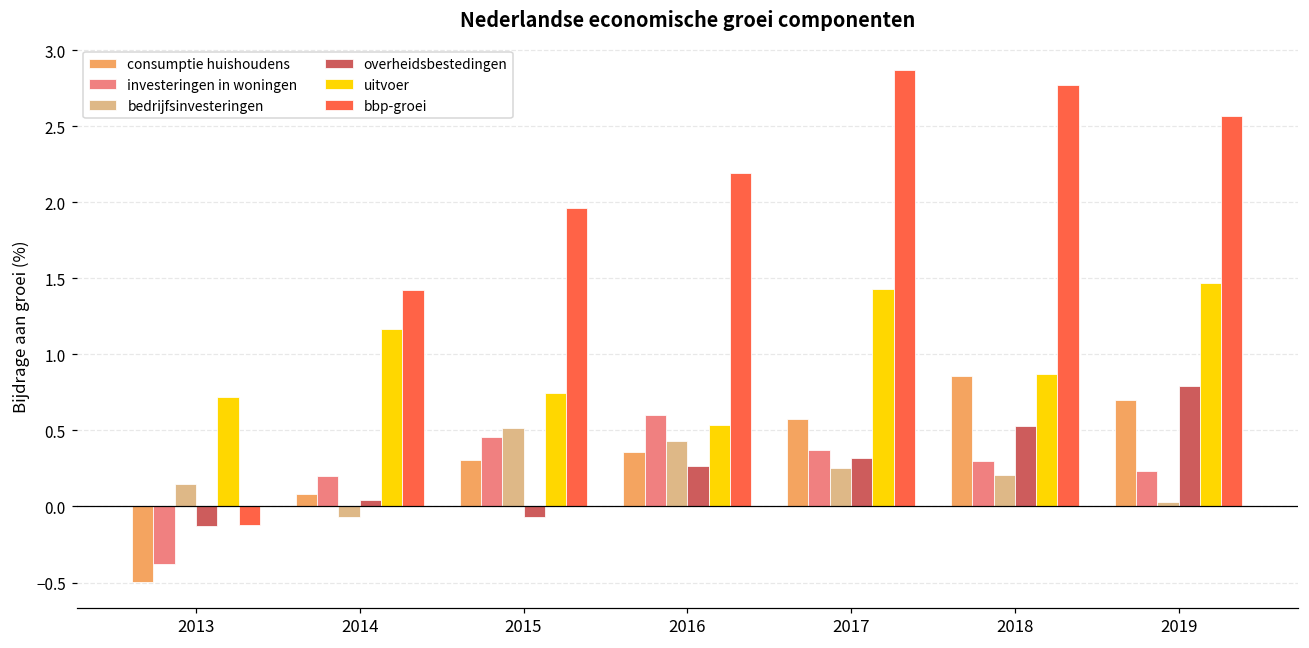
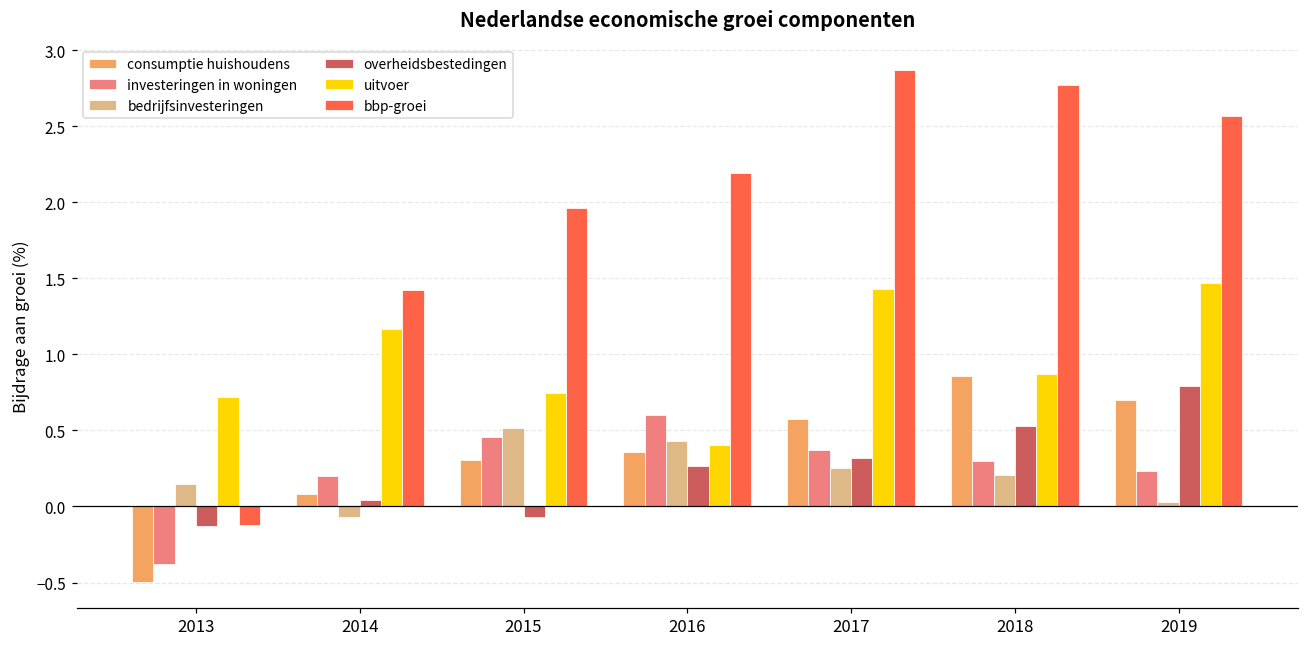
  {
    "uitvoer": {
      "2013": 0.72,
      "2014": 1.17,
      "2015": 0.75,
-     "2016": 0.54,
+     "2016": 0.41,
      "2017": 1.43,
      "2018": 0.87,
      "2019": 1.47
    }
  }
